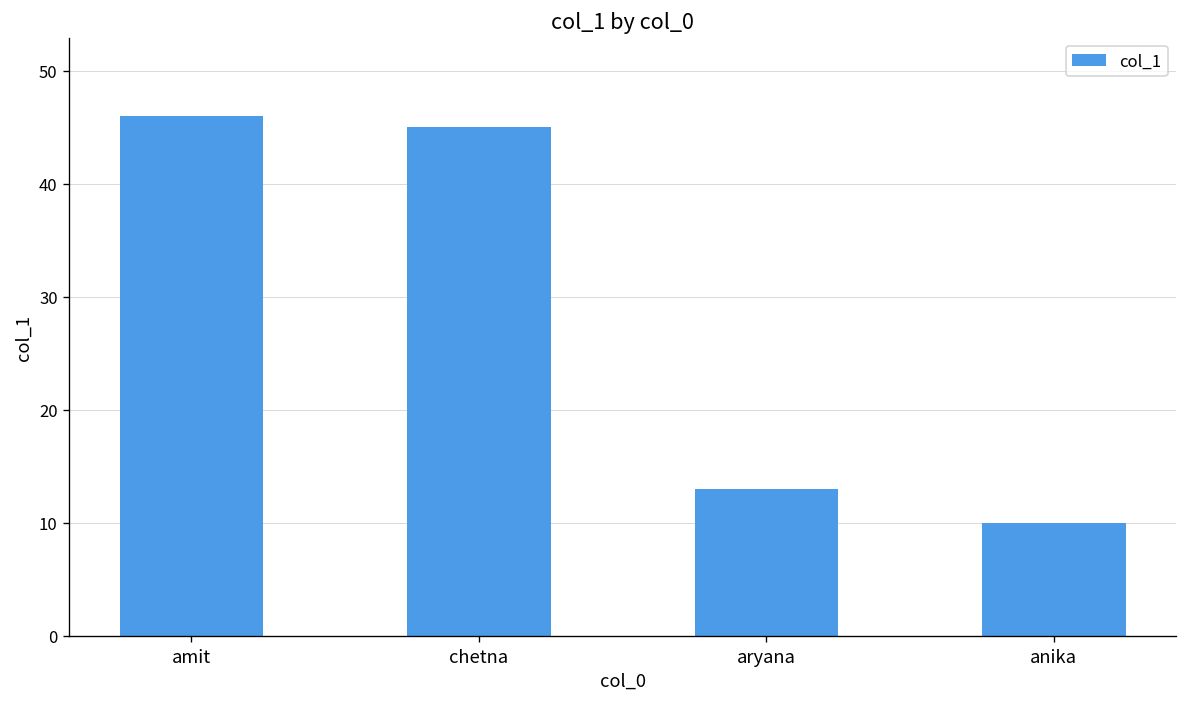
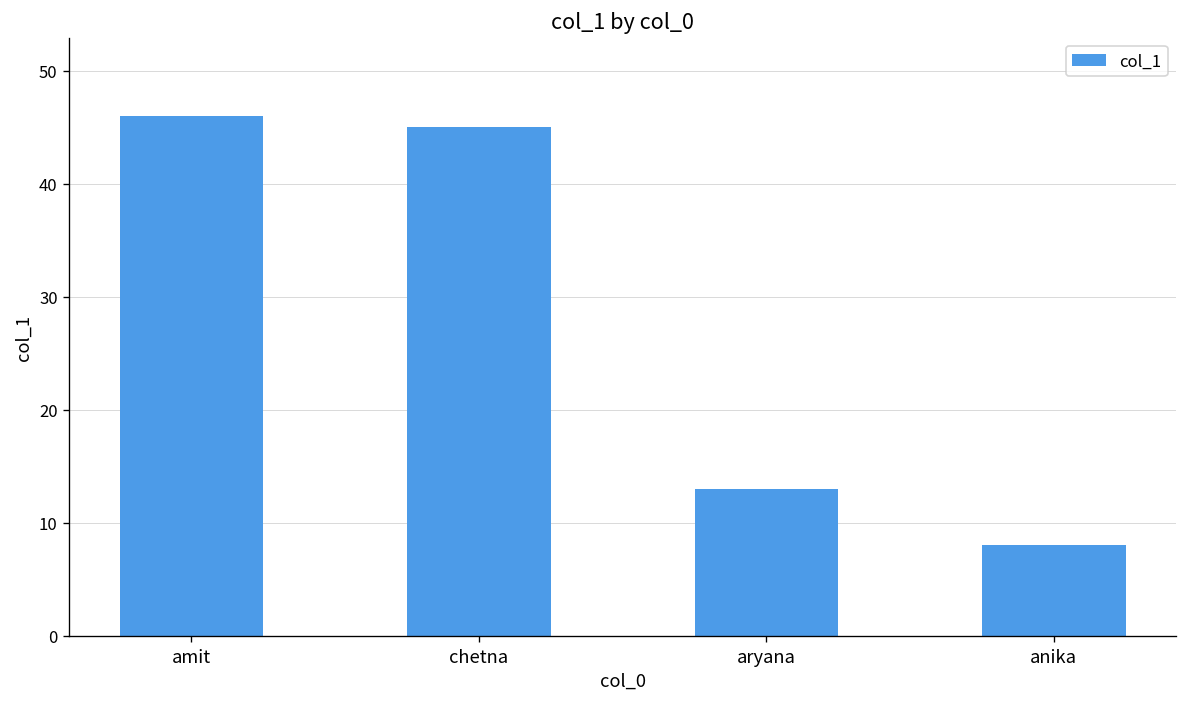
  {
    "amit": 46,
    "chetna": 45,
    "aryana": 13,
-   "anika": 10
+   "anika": 8
  }
